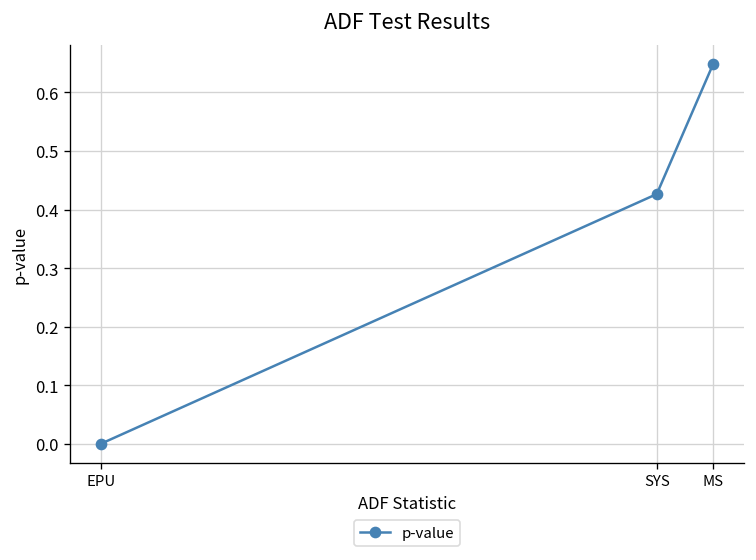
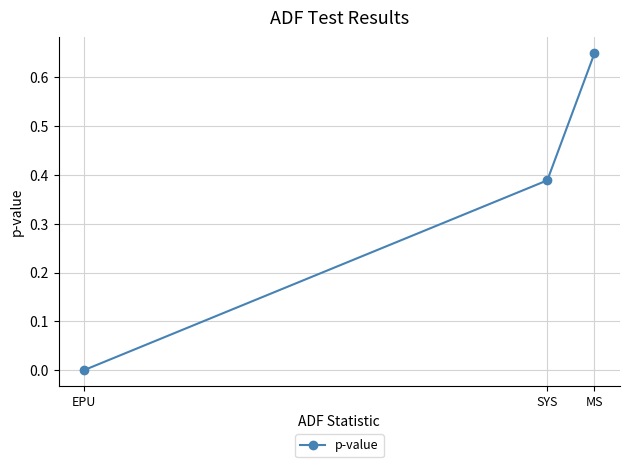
  {
    "EPU": 0.00,
-   "SYS": 0.43,
+   "SYS": 0.39,
    "MS": 0.65
  }
